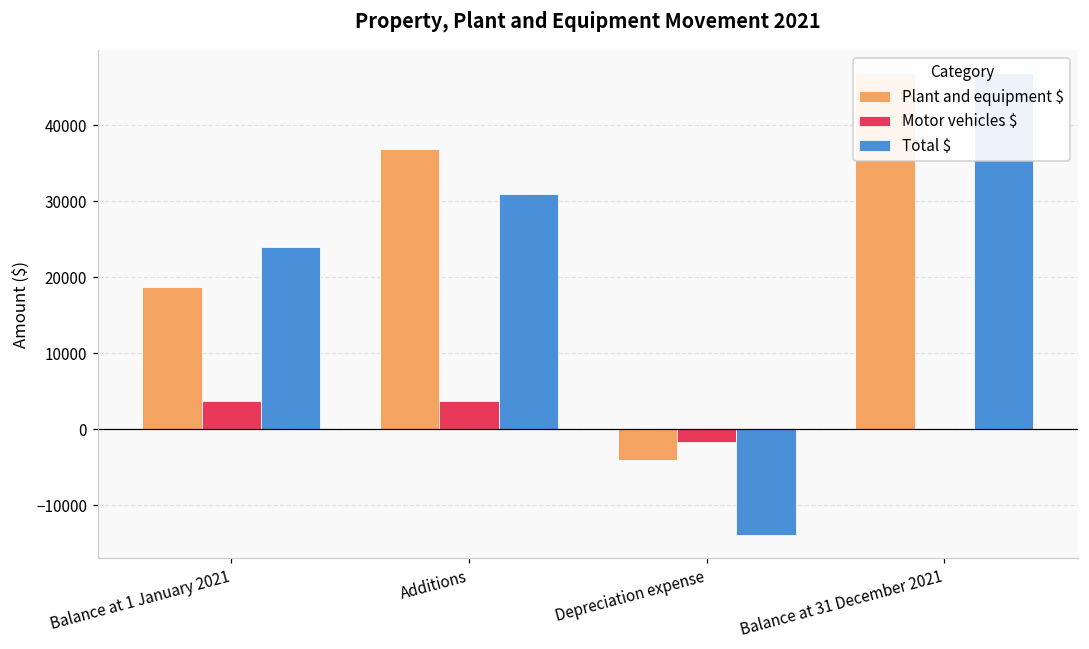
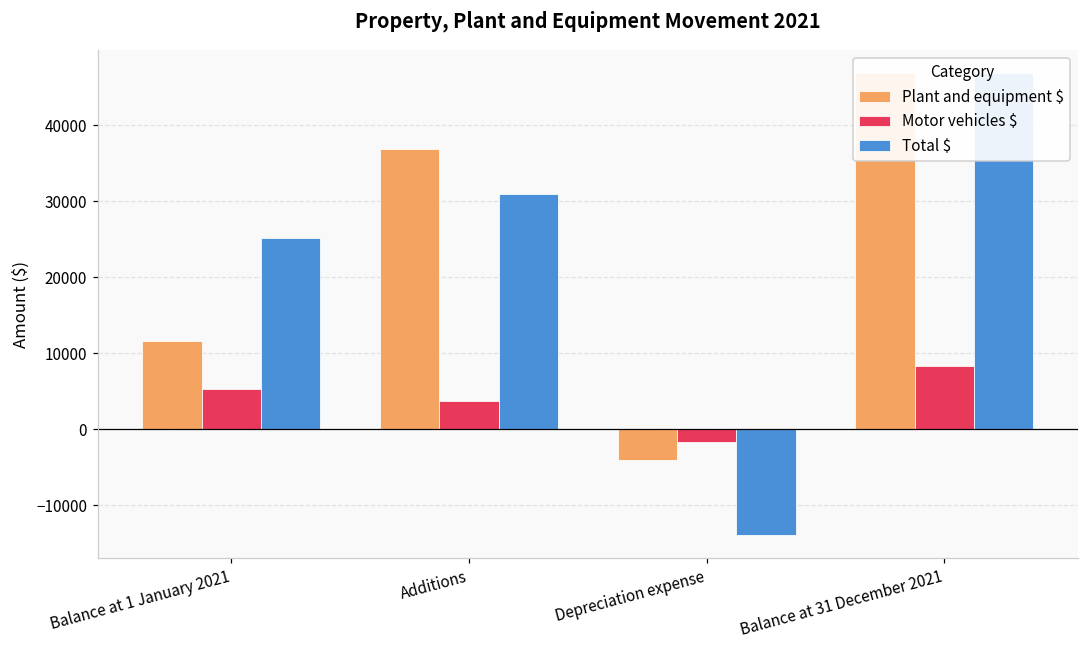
  {
    "Plant and equipment $": {
-     "Balance at 1 January 2021": 19000,
+     "Balance at 1 January 2021": 12000,
      "Additions": 37000,
      "Depreciation expense": -4000
    },
    "Motor vehicles $": {
-     "Balance at 1 January 2021": 4000,
+     "Balance at 1 January 2021": 5000,
      "Additions": 4000,
      "Depreciation expense": -2000,
-     "Balance at 31 December 2021": 0
+     "Balance at 31 December 2021": 8000
    },
    "Total $": {
-     "Balance at 1 January 2021": 24000,
+     "Balance at 1 January 2021": 25000,
      "Additions": 31000,
      "Depreciation expense": -14000
    }
  }
